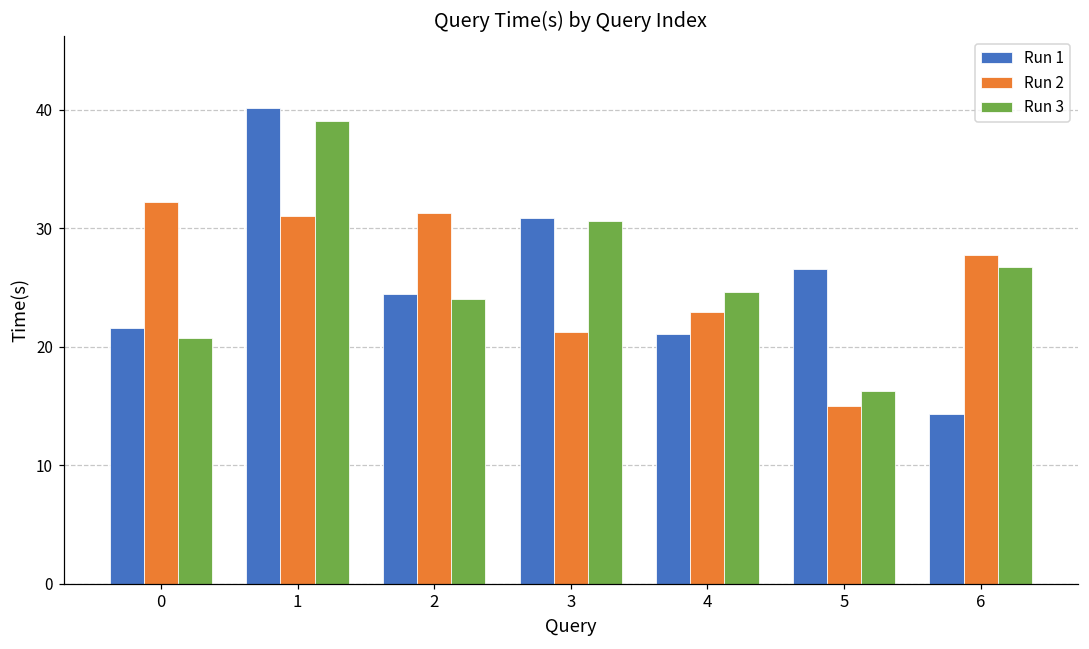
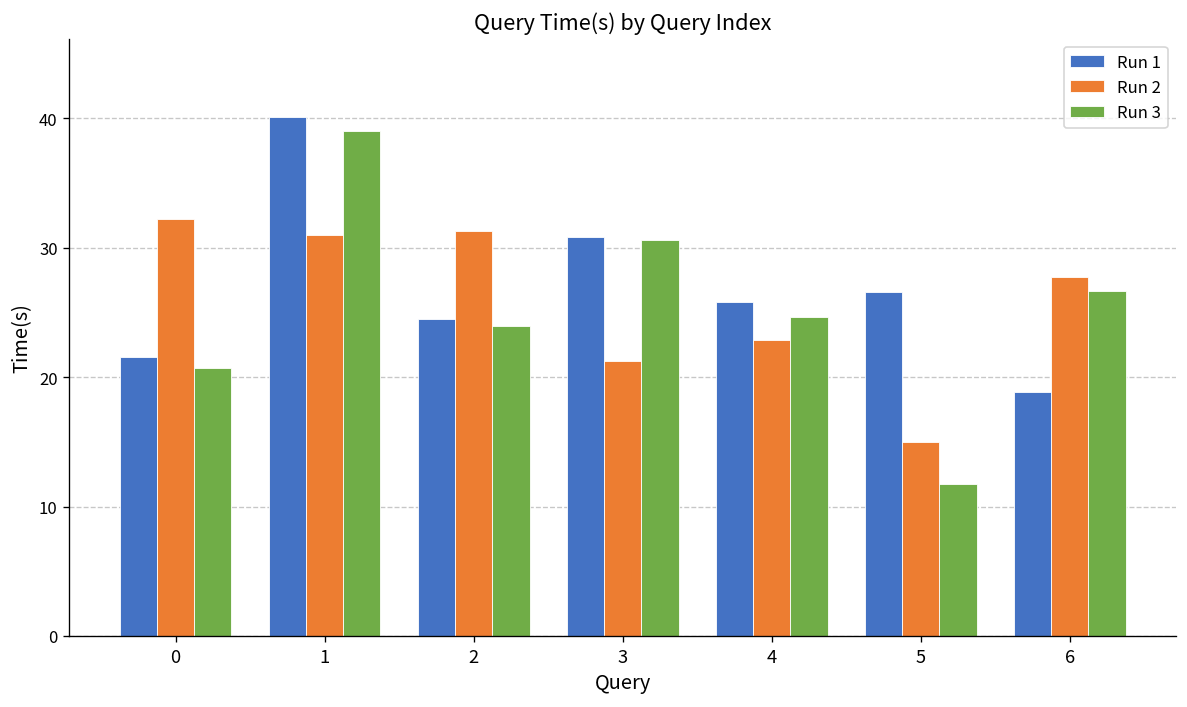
  {
    "Run 1": {
      "0": 21.5,
      "1": 40.2,
      "2": 24.5,
      "3": 30.9,
-     "4": 21.0,
+     "4": 25.8,
      "5": 26.6,
-     "6": 14.3
+     "6": 18.8
    },
    "Run 2": {
      "0": 32.2,
      "1": 31.0,
      "2": 31.3,
      "3": 21.2,
      "4": 22.9,
      "5": 15.0,
      "6": 27.8
    },
    "Run 3": {
      "0": 20.7,
      "1": 39.0,
      "2": 24.0,
      "3": 30.6,
      "4": 24.6,
-     "5": 16.3,
+     "5": 11.7,
      "6": 26.7
    }
  }
